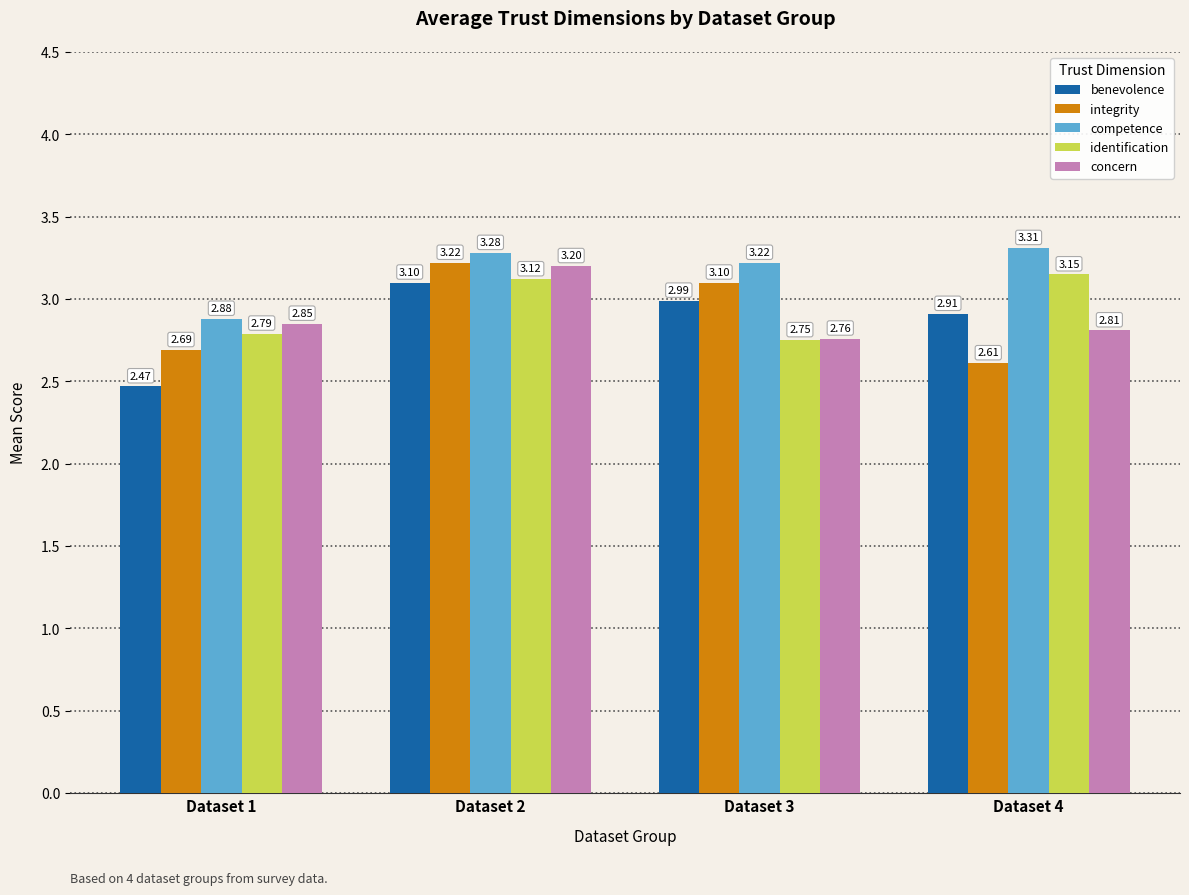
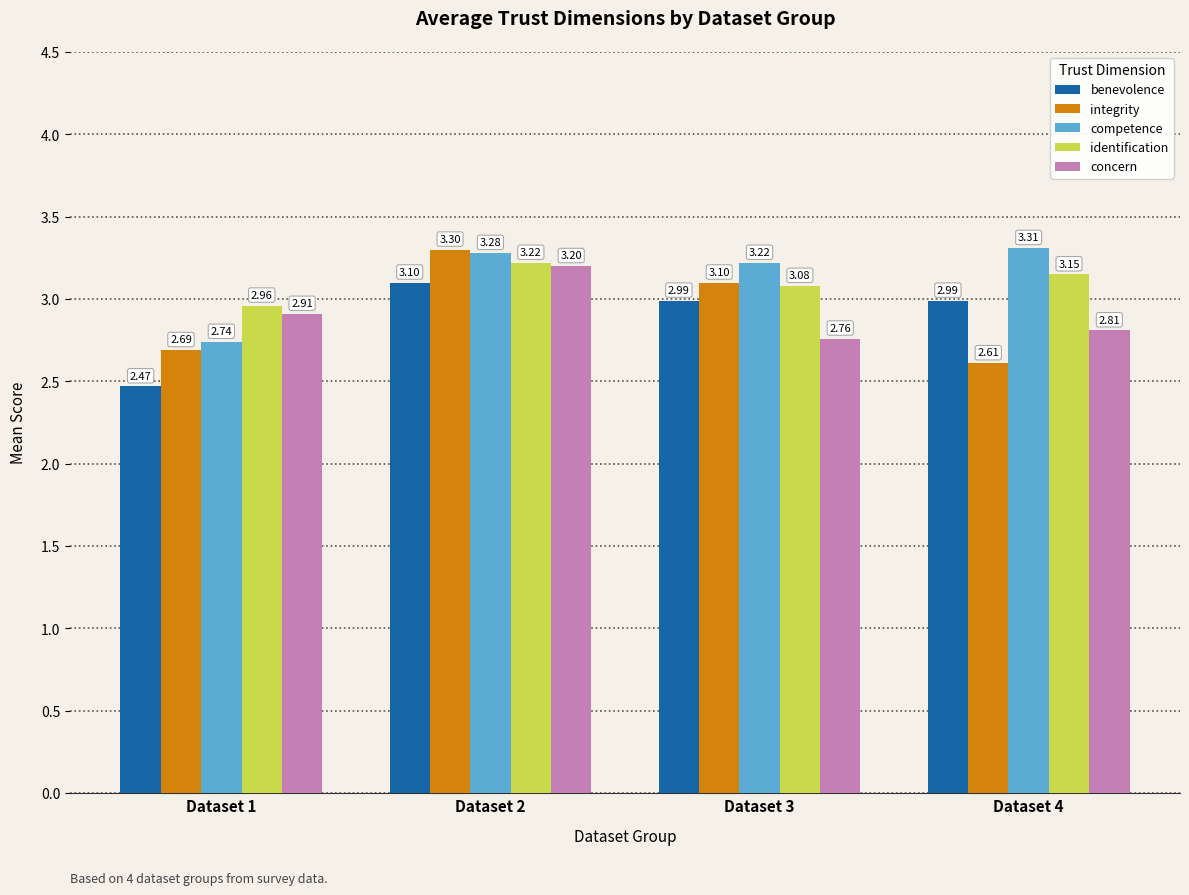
  {
    "benevolence": {
-     "Dataset 4": 2.91
+     "Dataset 4": 2.99
    },
    "integrity": {
-     "Dataset 2": 3.22
+     "Dataset 2": 3.30
    },
    "competence": {
-     "Dataset 1": 2.88
+     "Dataset 1": 2.74
    },
    "identification": {
-     "Dataset 1": 2.79,
-     "Dataset 2": 3.12,
-     "Dataset 3": 2.75
+     "Dataset 1": 2.96,
+     "Dataset 2": 3.22,
+     "Dataset 3": 3.08
    },
    "concern": {
-     "Dataset 1": 2.85
+     "Dataset 1": 2.91
    }
  }
